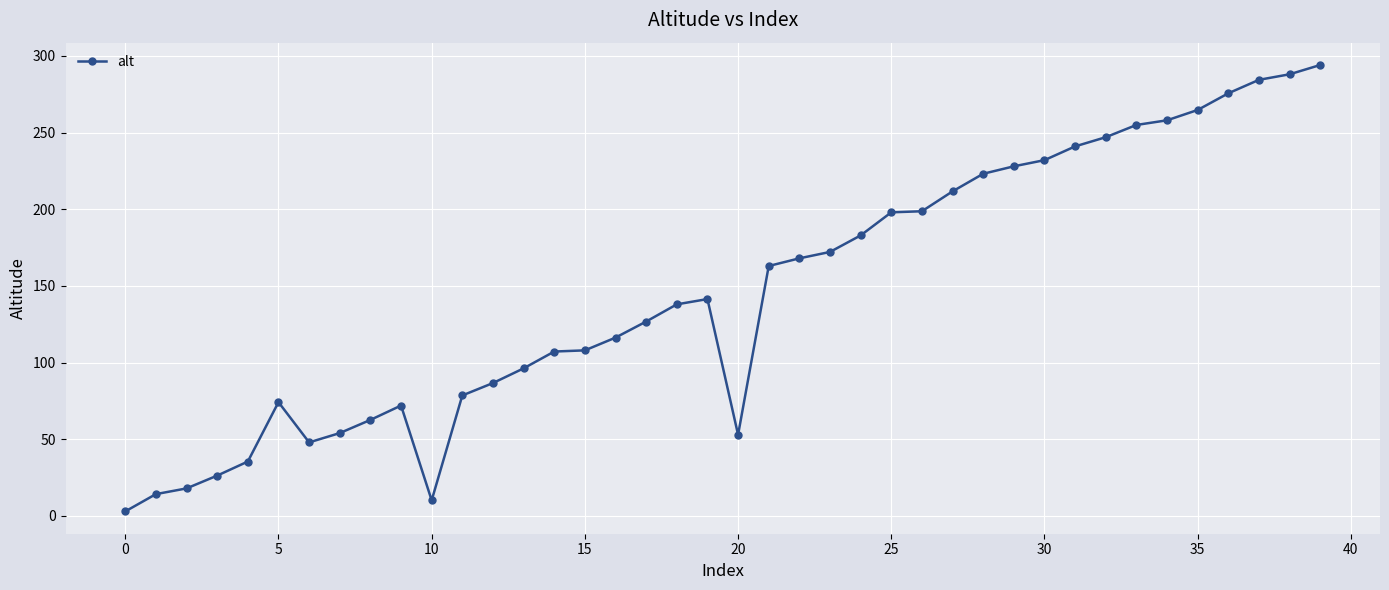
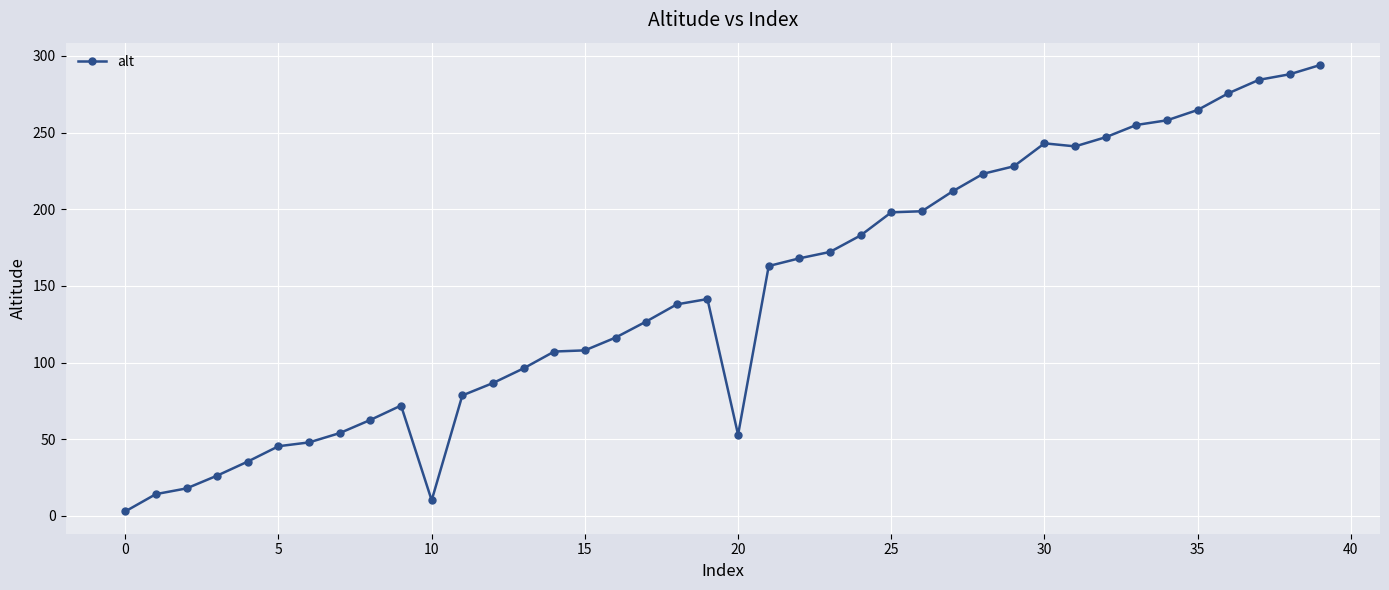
  {
    "0": 3,
-   "5": 74,
+   "5": 45,
    "10": 10,
    "15": 108,
    "20": 53,
    "25": 198,
-   "30": 232,
+   "30": 243,
    "35": 265
  }
